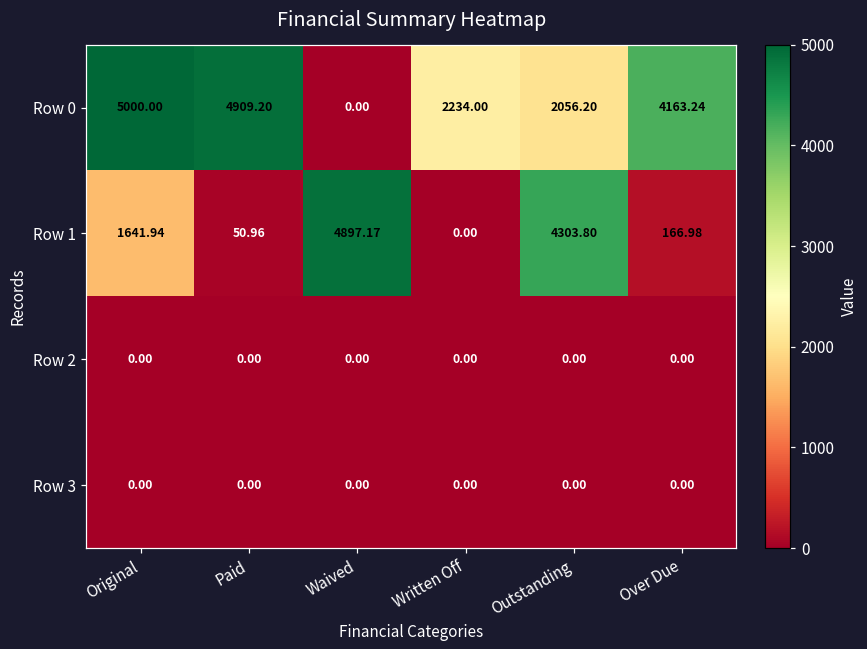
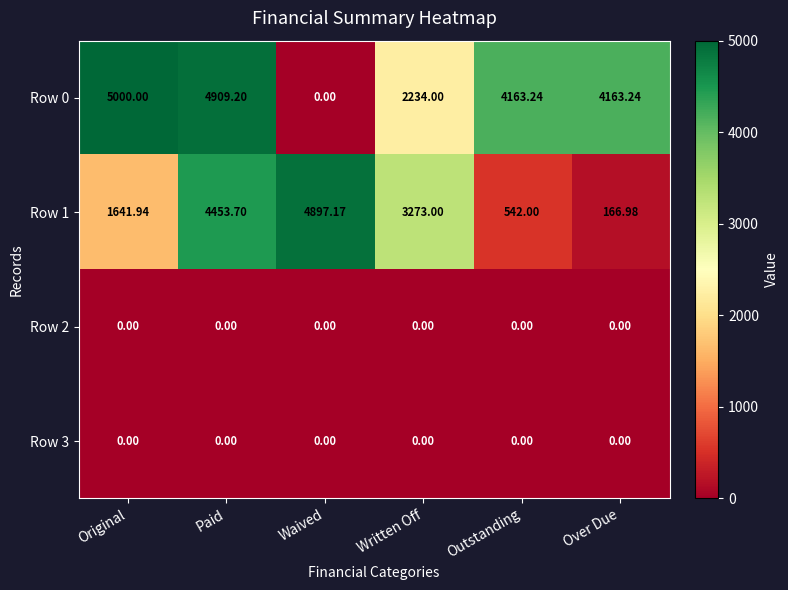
  {
    "Row 0": {
      "Original": 5000.00,
      "Paid": 4909.20,
      "Waived": 0.00,
      "Written Off": 2234.00,
-     "Outstanding": 2056.20,
+     "Outstanding": 4163.24,
      "Over Due": 4163.24
    },
    "Row 1": {
      "Original": 1641.94,
-     "Paid": 50.96,
+     "Paid": 4453.70,
      "Waived": 4897.17,
-     "Written Off": 0.00,
-     "Outstanding": 4303.80,
+     "Written Off": 3273.00,
+     "Outstanding": 542.00,
      "Over Due": 166.98
    },
    "Row 2": {
      "Original": 0.00,
      "Paid": 0.00,
      "Waived": 0.00,
      "Written Off": 0.00,
      "Outstanding": 0.00,
      "Over Due": 0.00
    },
    "Row 3": {
      "Original": 0.00,
      "Paid": 0.00,
      "Waived": 0.00,
      "Written Off": 0.00,
      "Outstanding": 0.00,
      "Over Due": 0.00
    }
  }
